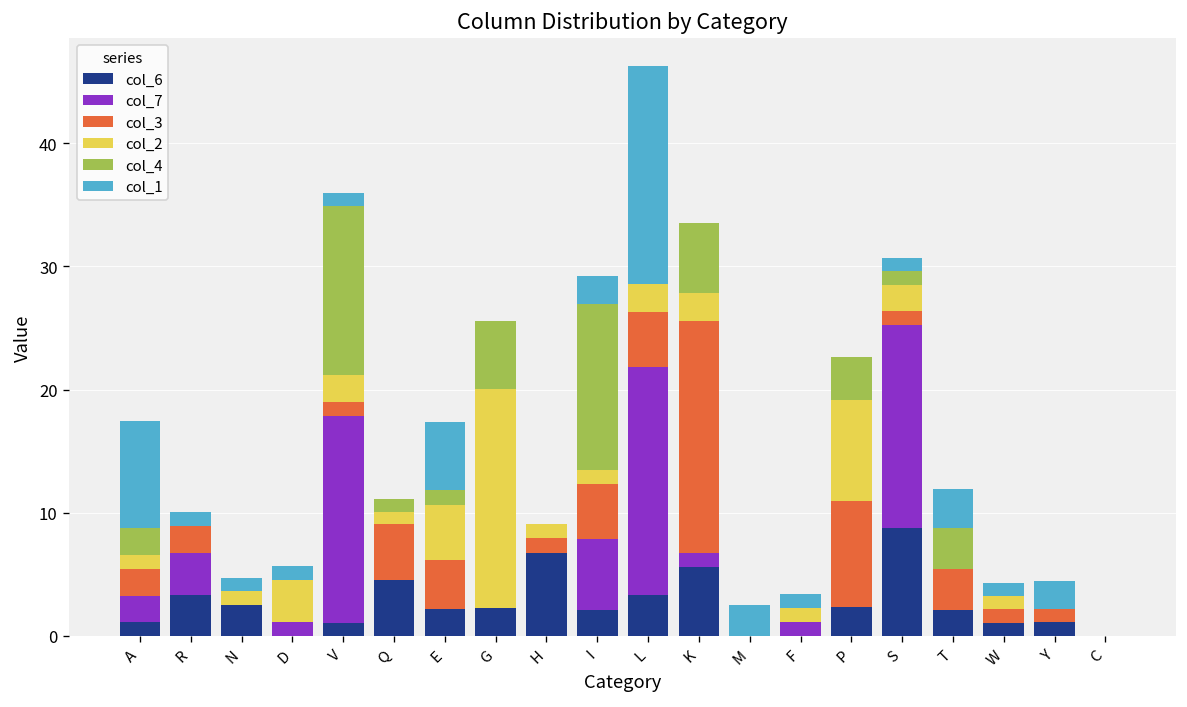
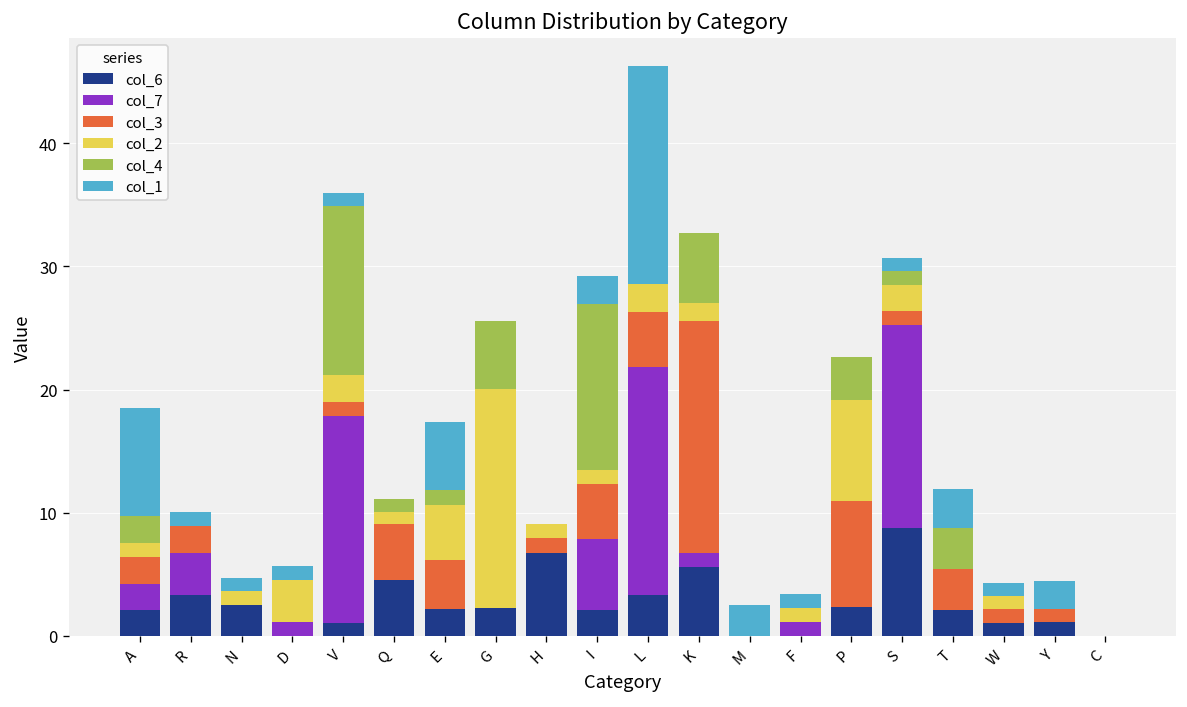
  {
    "col_6": {
-     "A": 1.1,
+     "A": 2.1,
      "R": 3.3,
      "N": 2.5,
      "D": 0.0,
      "V": 1.0,
      "Q": 4.6,
      "E": 2.1,
      "G": 2.2,
      "H": 6.7,
      "I": 2.1,
      "L": 3.3,
      "K": 5.6,
      "M": 0.0,
      "F": 0.0,
      "P": 2.3,
      "S": 8.8,
      "T": 2.1,
      "W": 1.1,
      "Y": 1.1,
      "C": 0.0
    },
    "col_7": {
      "A": 2.1,
      "R": 3.4,
      "N": 0.0,
      "D": 1.1,
      "V": 16.8,
      "Q": 0.0,
      "E": 0.0,
      "G": 0.0,
      "H": 0.0,
      "I": 5.7,
      "L": 18.5,
      "K": 1.1,
      "M": 0.0,
      "F": 1.1,
      "P": 0.0,
      "S": 16.5,
      "T": 0.0,
      "W": 0.0,
      "Y": 0.0,
      "C": 0.0
    },
    "col_3": {
      "A": 2.2,
      "R": 2.2,
      "N": 0.0,
      "D": 0.0,
      "V": 1.1,
      "Q": 4.5,
      "E": 4.1,
      "G": 0.0,
      "H": 1.2,
      "I": 4.5,
      "L": 4.4,
      "K": 18.8,
      "M": 0.0,
      "F": 0.0,
      "P": 8.7,
      "S": 1.2,
      "T": 3.3,
      "W": 1.1,
      "Y": 1.1,
      "C": 0.0
    },
    "col_2": {
      "A": 1.1,
      "R": 0.0,
      "N": 1.1,
      "D": 3.4,
      "V": 2.2,
      "Q": 1.0,
      "E": 4.4,
      "G": 17.8,
      "H": 1.1,
      "I": 1.1,
      "L": 2.2,
-     "K": 2.2,
+     "K": 1.4,
      "M": 0.0,
      "F": 1.1,
      "P": 8.2,
      "S": 2.1,
      "T": 0.0,
      "W": 1.1,
      "Y": 0.0,
      "C": 0.0
    },
    "col_4": {
      "A": 2.2,
      "R": 0.0,
      "N": 0.0,
      "D": 0.0,
      "V": 13.7,
      "Q": 1.0,
      "E": 1.2,
      "G": 5.5,
      "H": 0.0,
      "I": 13.5,
      "L": 0.0,
      "K": 5.7,
      "M": 0.0,
      "F": 0.0,
      "P": 3.5,
      "S": 1.1,
      "T": 3.3,
      "W": 0.0,
      "Y": 0.0,
      "C": 0.0
    },
    "col_1": {
      "A": 8.7,
      "R": 1.1,
      "N": 1.0,
      "D": 1.1,
      "V": 1.1,
      "Q": 0.0,
      "E": 5.5,
      "G": 0.0,
      "H": 0.0,
      "I": 2.3,
      "L": 17.7,
      "K": 0.0,
      "M": 2.5,
      "F": 1.1,
      "P": 0.0,
      "S": 1.1,
      "T": 3.2,
      "W": 1.0,
      "Y": 2.2,
      "C": 0.0
    }
  }
